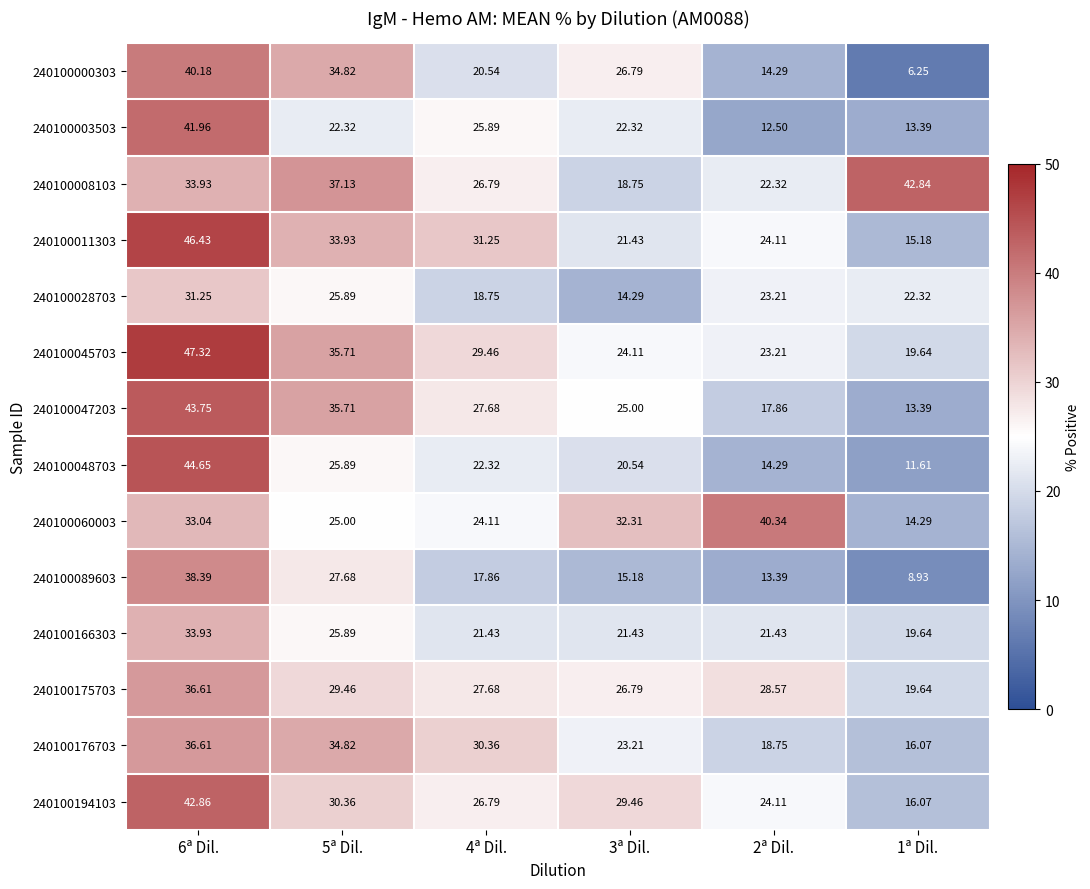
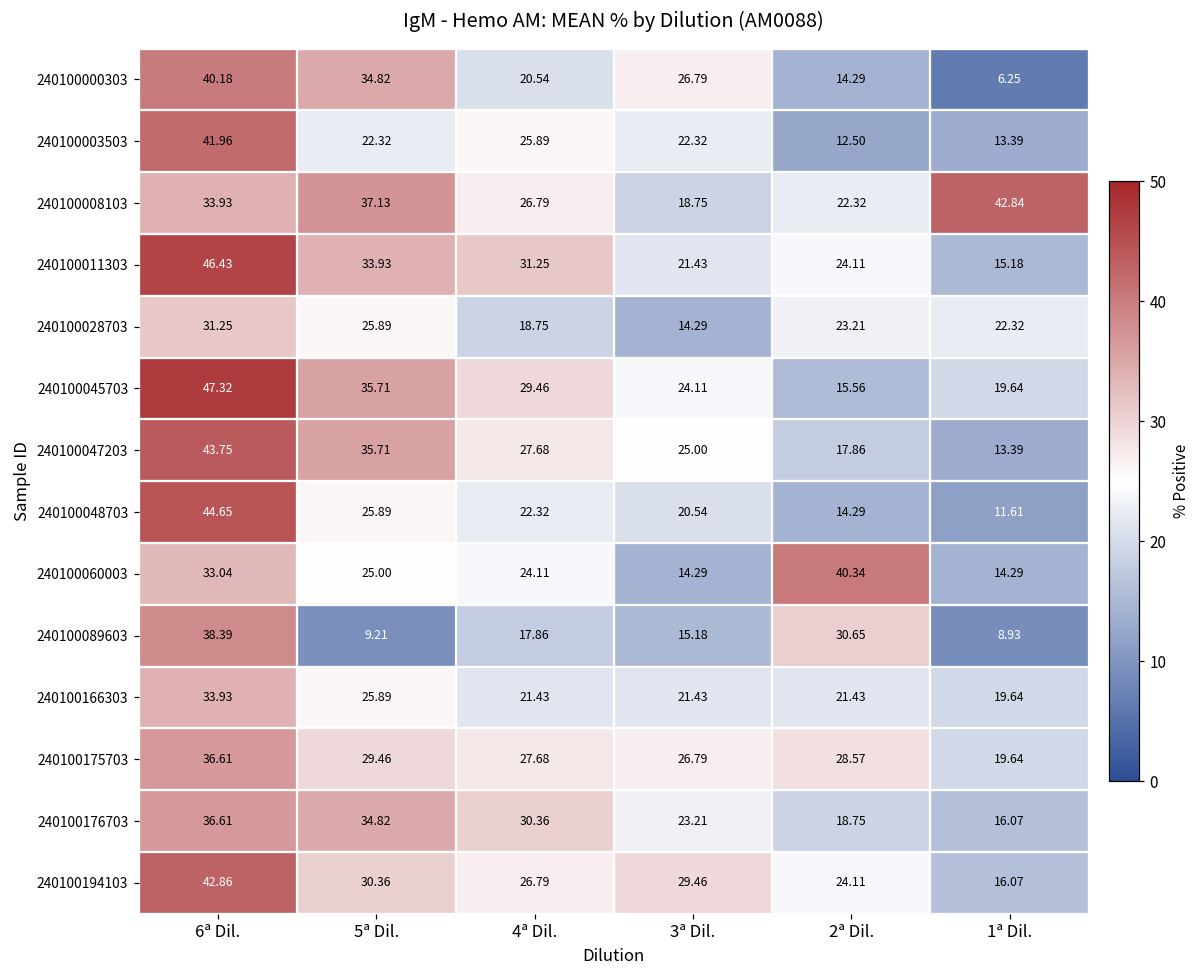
  {
    "240100000303": {
      "6ª Dil.": 40.18,
      "5ª Dil.": 34.82,
      "4ª Dil.": 20.54,
      "3ª Dil.": 26.79,
      "2ª Dil.": 14.29,
      "1ª Dil.": 6.25
    },
    "240100003503": {
      "6ª Dil.": 41.96,
      "5ª Dil.": 22.32,
      "4ª Dil.": 25.89,
      "3ª Dil.": 22.32,
      "2ª Dil.": 12.50,
      "1ª Dil.": 13.39
    },
    "240100008103": {
      "6ª Dil.": 33.93,
      "5ª Dil.": 37.13,
      "4ª Dil.": 26.79,
      "3ª Dil.": 18.75,
      "2ª Dil.": 22.32,
      "1ª Dil.": 42.84
    },
    "240100011303": {
      "6ª Dil.": 46.43,
      "5ª Dil.": 33.93,
      "4ª Dil.": 31.25,
      "3ª Dil.": 21.43,
      "2ª Dil.": 24.11,
      "1ª Dil.": 15.18
    },
    "240100028703": {
      "6ª Dil.": 31.25,
      "5ª Dil.": 25.89,
      "4ª Dil.": 18.75,
      "3ª Dil.": 14.29,
      "2ª Dil.": 23.21,
      "1ª Dil.": 22.32
    },
    "240100045703": {
      "6ª Dil.": 47.32,
      "5ª Dil.": 35.71,
      "4ª Dil.": 29.46,
      "3ª Dil.": 24.11,
-     "2ª Dil.": 23.21,
+     "2ª Dil.": 15.56,
      "1ª Dil.": 19.64
    },
    "240100047203": {
      "6ª Dil.": 43.75,
      "5ª Dil.": 35.71,
      "4ª Dil.": 27.68,
      "3ª Dil.": 25.00,
      "2ª Dil.": 17.86,
      "1ª Dil.": 13.39
    },
    "240100048703": {
      "6ª Dil.": 44.65,
      "5ª Dil.": 25.89,
      "4ª Dil.": 22.32,
      "3ª Dil.": 20.54,
      "2ª Dil.": 14.29,
      "1ª Dil.": 11.61
    },
    "240100060003": {
      "6ª Dil.": 33.04,
      "5ª Dil.": 25.00,
      "4ª Dil.": 24.11,
-     "3ª Dil.": 32.31,
+     "3ª Dil.": 14.29,
      "2ª Dil.": 40.34,
      "1ª Dil.": 14.29
    },
    "240100089603": {
      "6ª Dil.": 38.39,
-     "5ª Dil.": 27.68,
+     "5ª Dil.": 9.21,
      "4ª Dil.": 17.86,
      "3ª Dil.": 15.18,
-     "2ª Dil.": 13.39,
+     "2ª Dil.": 30.65,
      "1ª Dil.": 8.93
    },
    "240100166303": {
      "6ª Dil.": 33.93,
      "5ª Dil.": 25.89,
      "4ª Dil.": 21.43,
      "3ª Dil.": 21.43,
      "2ª Dil.": 21.43,
      "1ª Dil.": 19.64
    },
    "240100175703": {
      "6ª Dil.": 36.61,
      "5ª Dil.": 29.46,
      "4ª Dil.": 27.68,
      "3ª Dil.": 26.79,
      "2ª Dil.": 28.57,
      "1ª Dil.": 19.64
    },
    "240100176703": {
      "6ª Dil.": 36.61,
      "5ª Dil.": 34.82,
      "4ª Dil.": 30.36,
      "3ª Dil.": 23.21,
      "2ª Dil.": 18.75,
      "1ª Dil.": 16.07
    },
    "240100194103": {
      "6ª Dil.": 42.86,
      "5ª Dil.": 30.36,
      "4ª Dil.": 26.79,
      "3ª Dil.": 29.46,
      "2ª Dil.": 24.11,
      "1ª Dil.": 16.07
    }
  }
